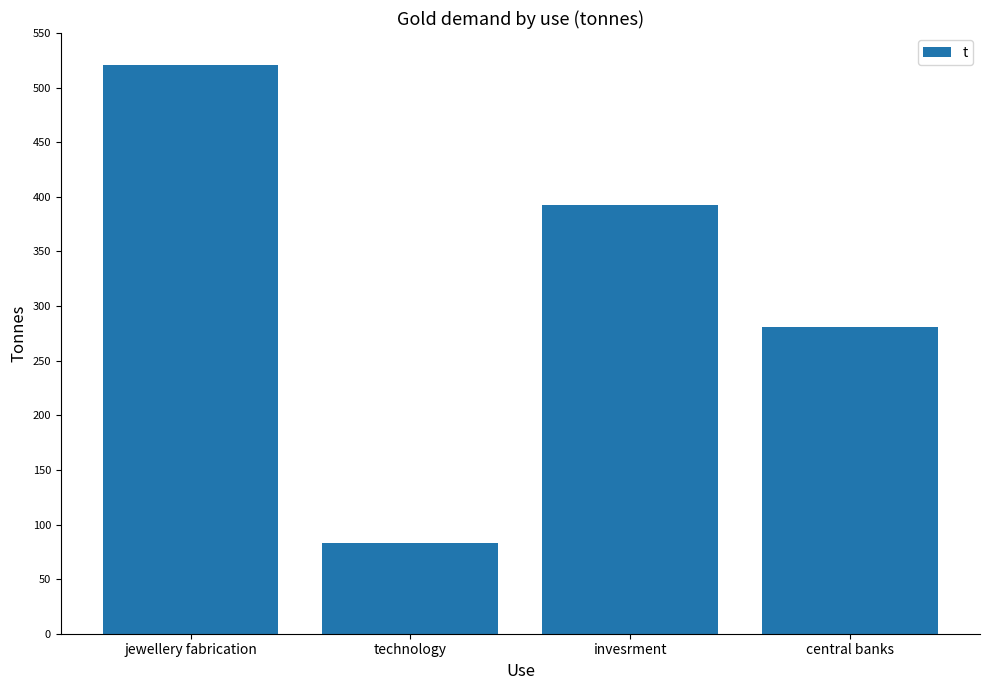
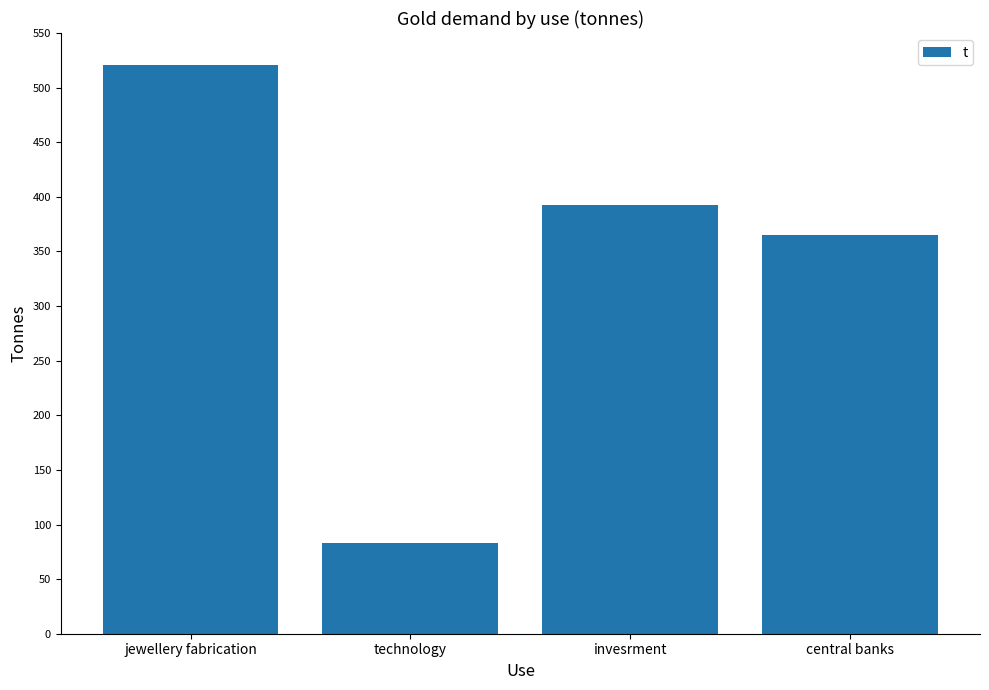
  {
    "jewellery fabrication": 520,
    "technology": 83,
    "invesrment": 393,
-   "central banks": 281
+   "central banks": 365
  }
